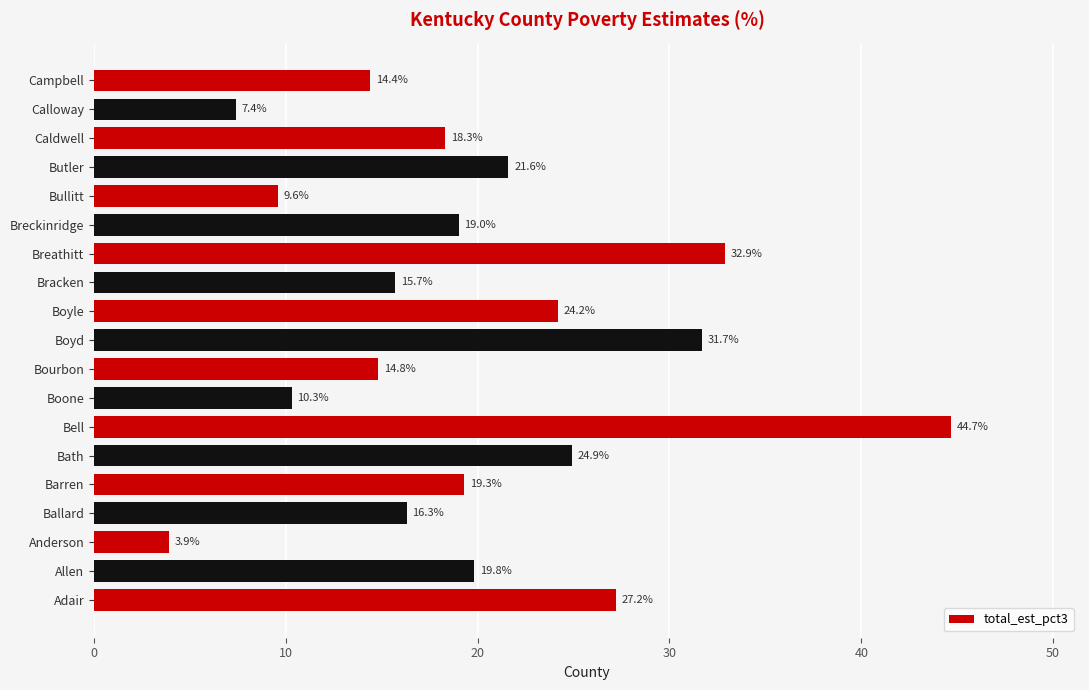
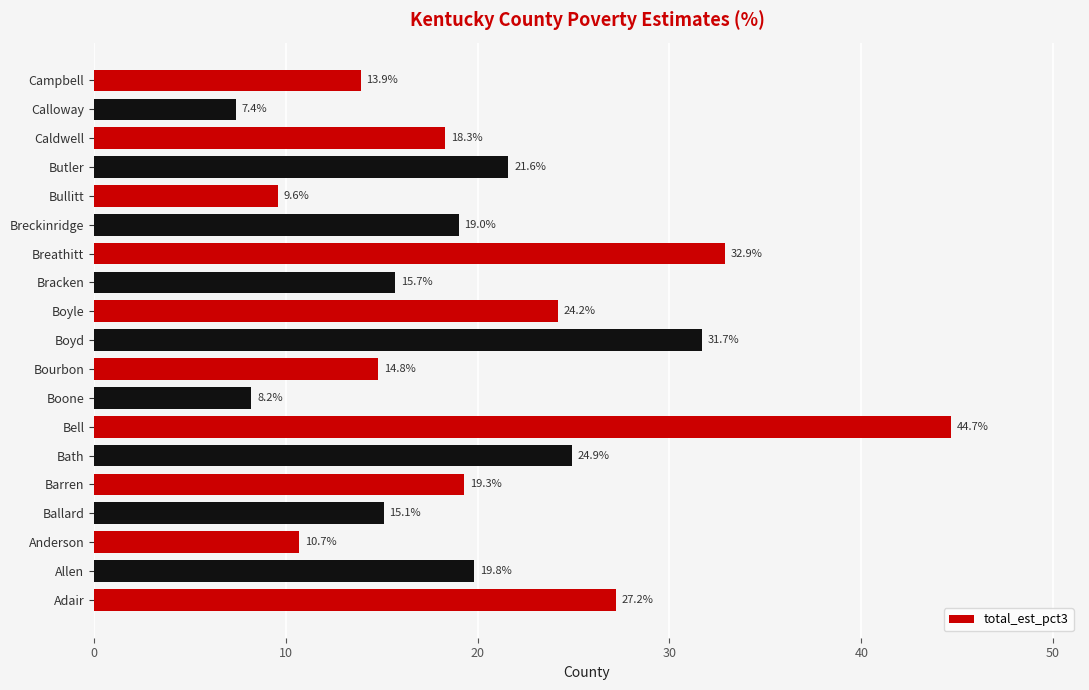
  {
-   "Campbell": "14.4%",
+   "Campbell": "13.9%",
    "Calloway": "7.4%",
    "Caldwell": "18.3%",
    "Butler": "21.6%",
    "Bullitt": "9.6%",
    "Breckinridge": "19.0%",
    "Breathitt": "32.9%",
    "Bracken": "15.7%",
    "Boyle": "24.2%",
    "Boyd": "31.7%",
    "Bourbon": "14.8%",
-   "Boone": "10.3%",
+   "Boone": "8.2%",
    "Bell": "44.7%",
    "Bath": "24.9%",
    "Barren": "19.3%",
-   "Ballard": "16.3%",
-   "Anderson": "3.9%",
+   "Ballard": "15.1%",
+   "Anderson": "10.7%",
    "Allen": "19.8%",
    "Adair": "27.2%"
  }
